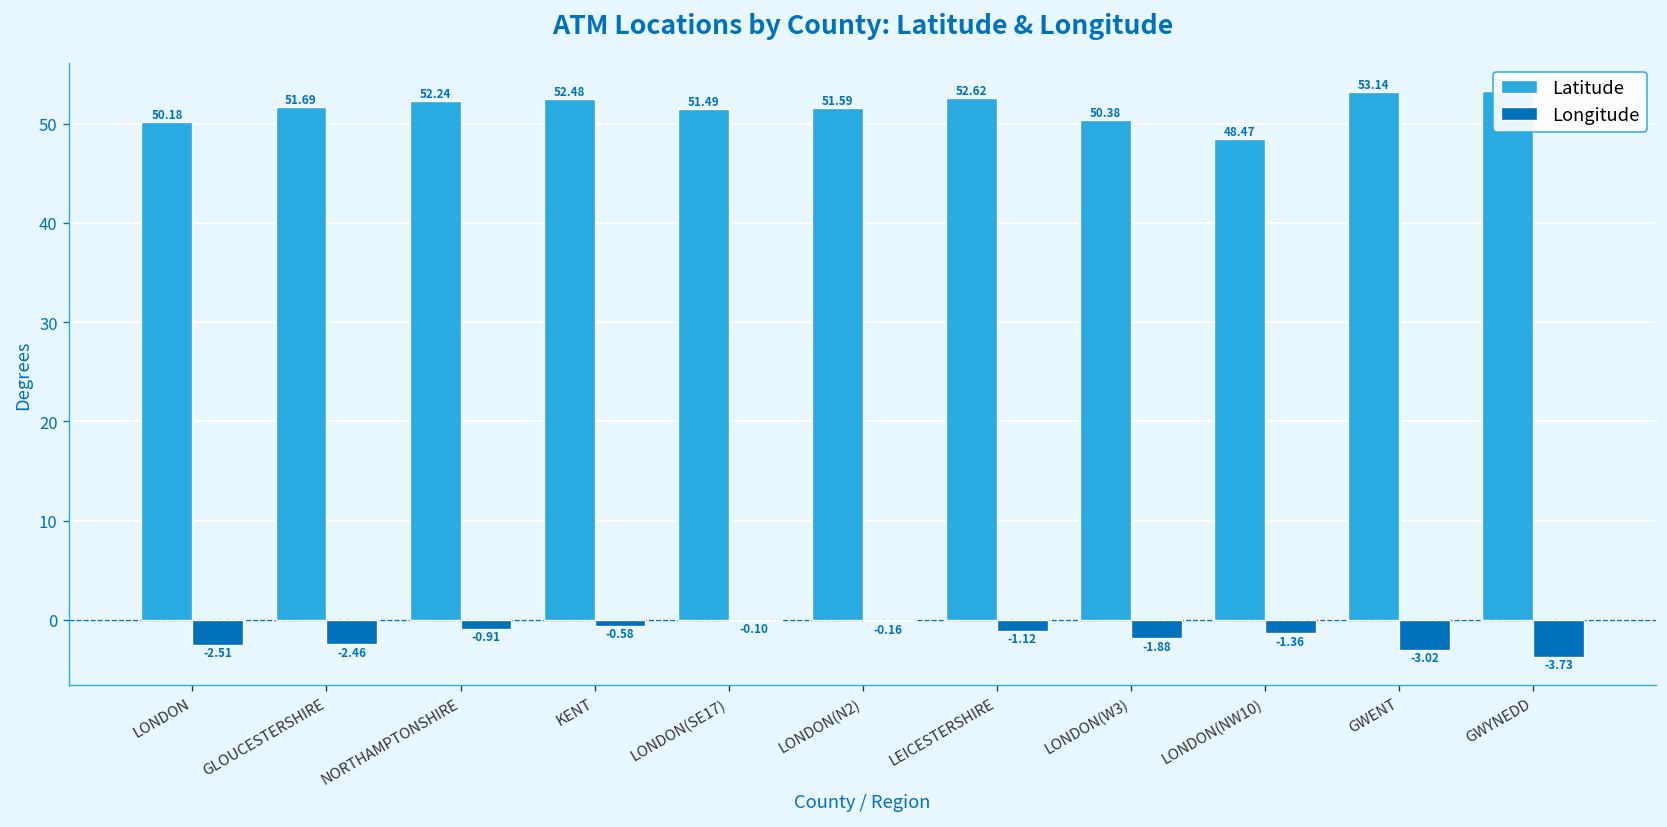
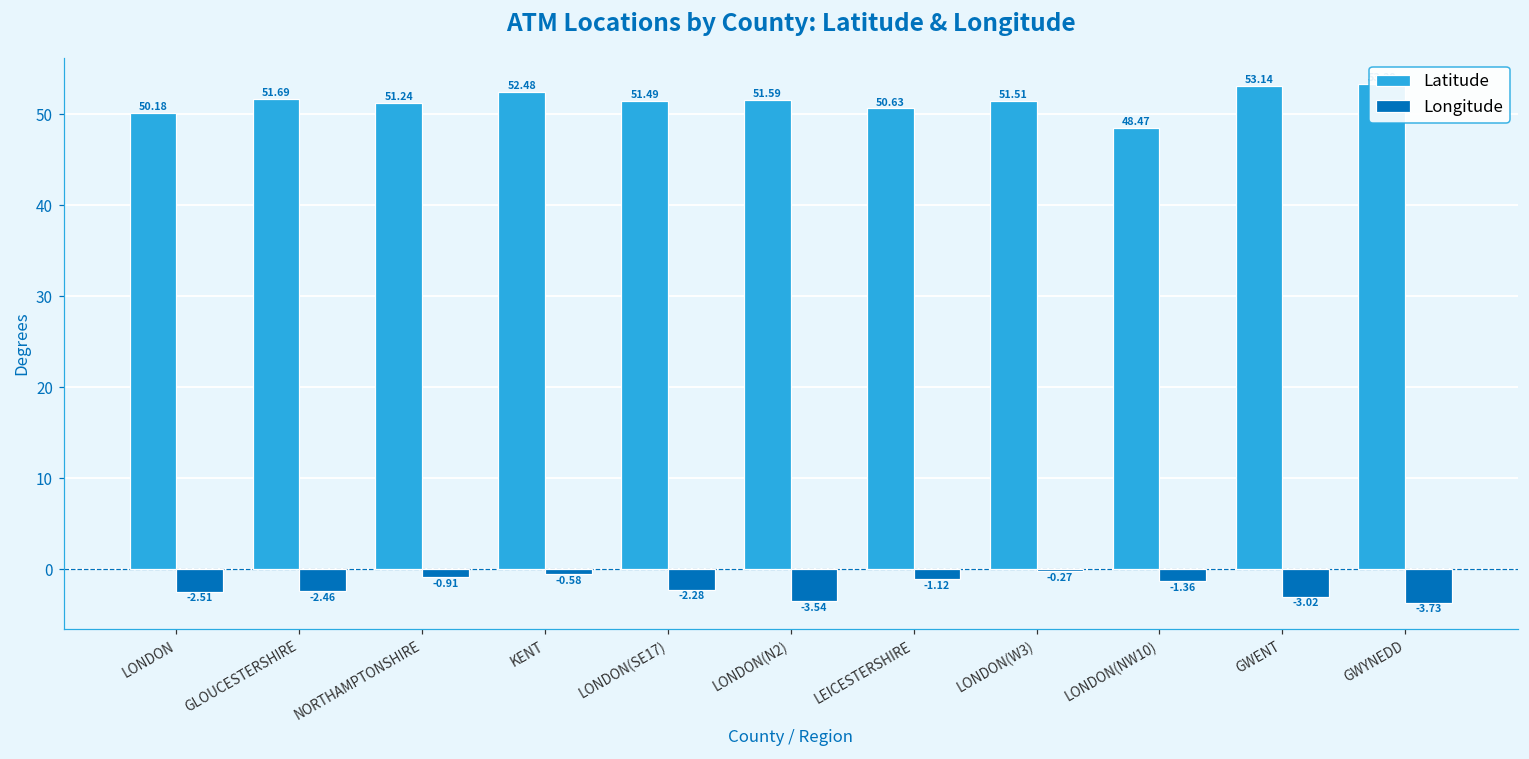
  {
    "Latitude": {
      "LONDON": 50.18,
      "GLOUCESTERSHIRE": 51.69,
-     "NORTHAMPTONSHIRE": 52.24,
+     "NORTHAMPTONSHIRE": 51.24,
      "KENT": 52.48,
      "LONDON(SE17)": 51.49,
      "LONDON(N2)": 51.59,
-     "LEICESTERSHIRE": 52.62,
-     "LONDON(W3)": 50.38,
+     "LEICESTERSHIRE": 50.63,
+     "LONDON(W3)": 51.51,
      "LONDON(NW10)": 48.47,
      "GWENT": 53.14
    },
    "Longitude": {
      "LONDON": -2.51,
      "GLOUCESTERSHIRE": -2.46,
      "NORTHAMPTONSHIRE": -0.91,
      "KENT": -0.58,
-     "LONDON(SE17)": -0.10,
-     "LONDON(N2)": -0.16,
+     "LONDON(SE17)": -2.28,
+     "LONDON(N2)": -3.54,
      "LEICESTERSHIRE": -1.12,
-     "LONDON(W3)": -1.88,
+     "LONDON(W3)": -0.27,
      "LONDON(NW10)": -1.36,
      "GWENT": -3.02,
      "GWYNEDD": -3.73
    }
  }
